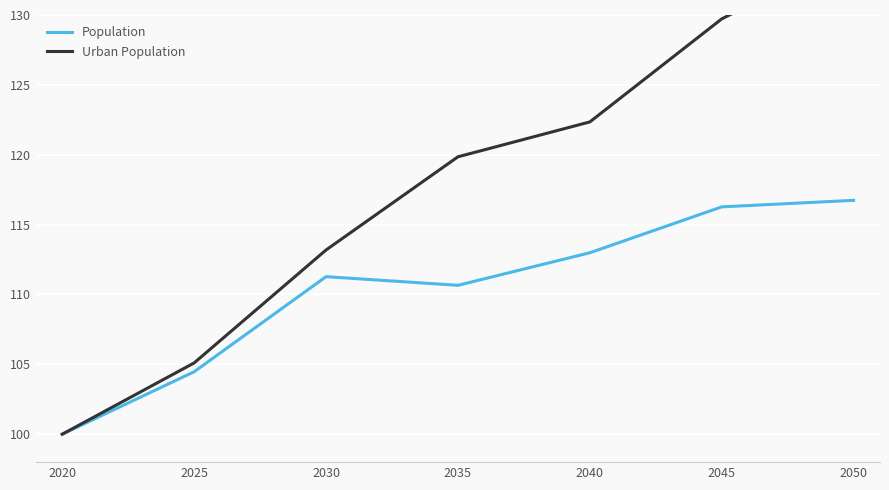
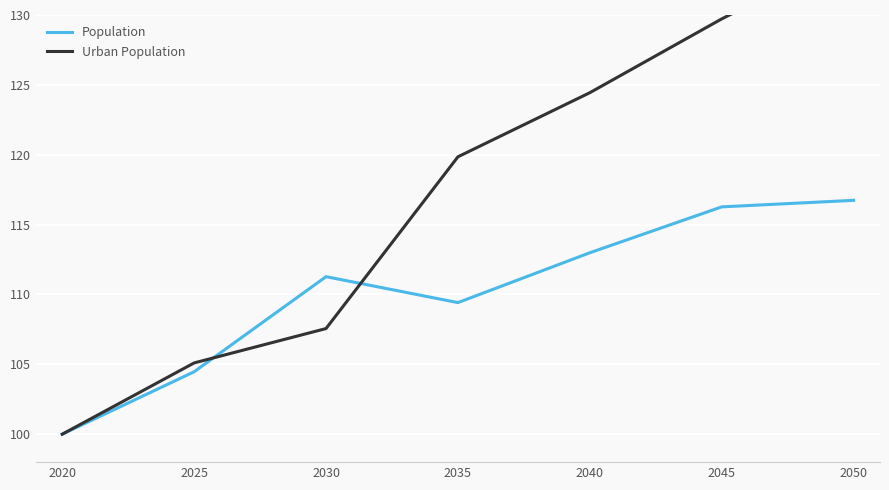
  {
    "Population": {
      "2025": 104.5,
      "2030": 111.3,
-     "2035": 110.7,
+     "2035": 109.4,
      "2040": 113.0,
      "2045": 116.3,
      "2050": 116.7
    },
    "Urban Population": {
      "2025": 105.1,
-     "2030": 113.2,
+     "2030": 107.6,
      "2035": 119.9,
-     "2040": 122.3,
+     "2040": 124.4,
      "2045": 129.7
    }
  }
